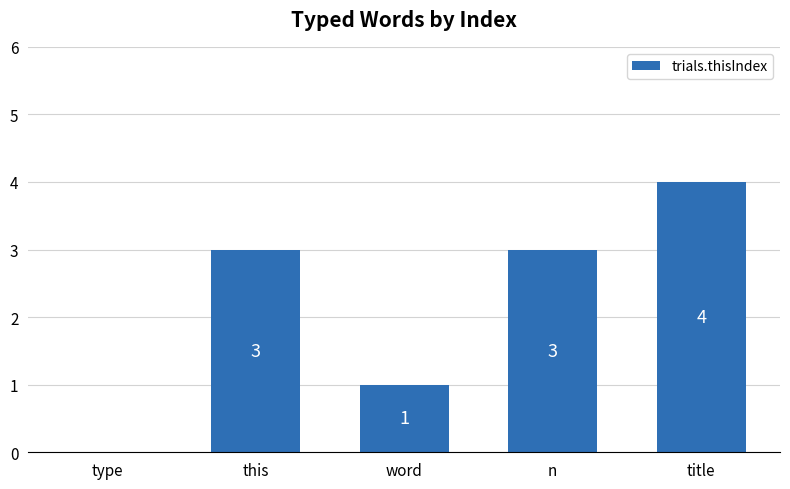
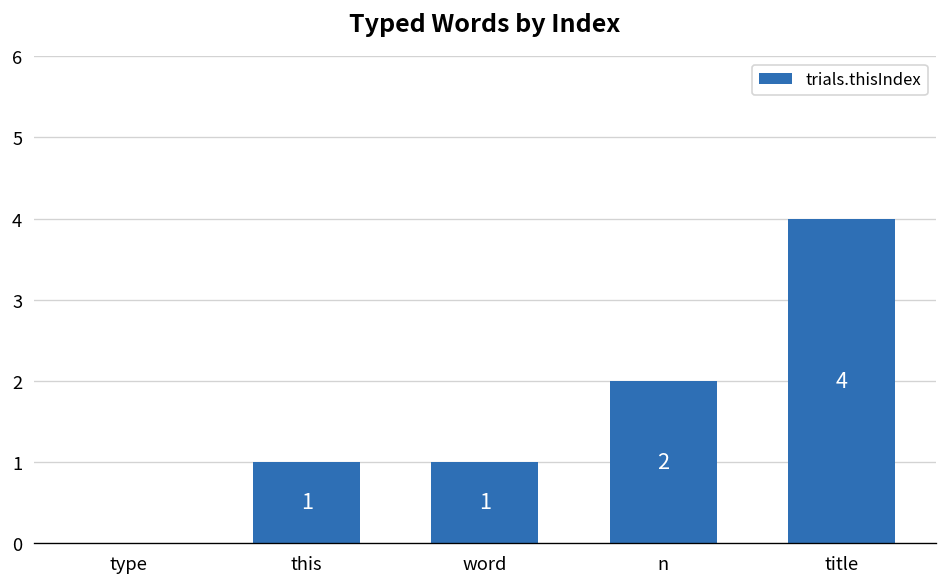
  {
-   "this": 3,
+   "this": 1,
    "word": 1,
-   "n": 3,
+   "n": 2,
    "title": 4
  }
